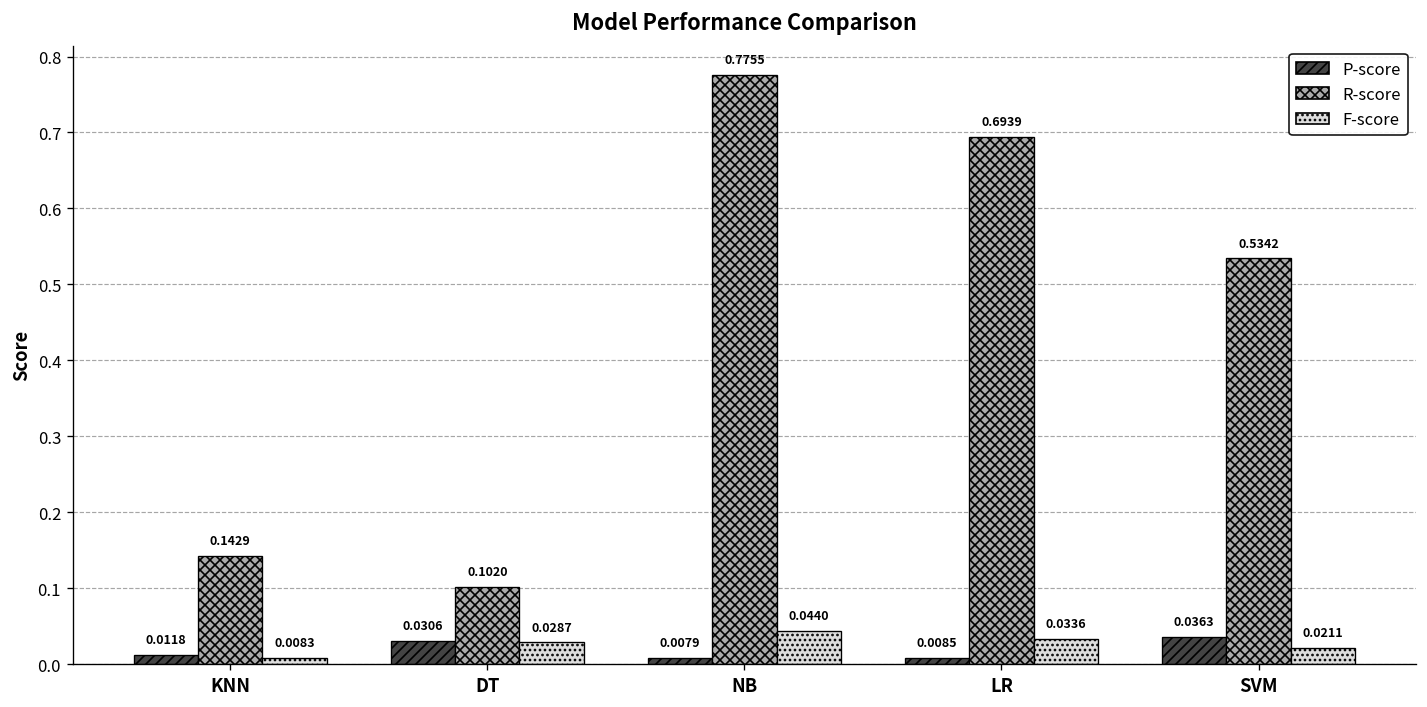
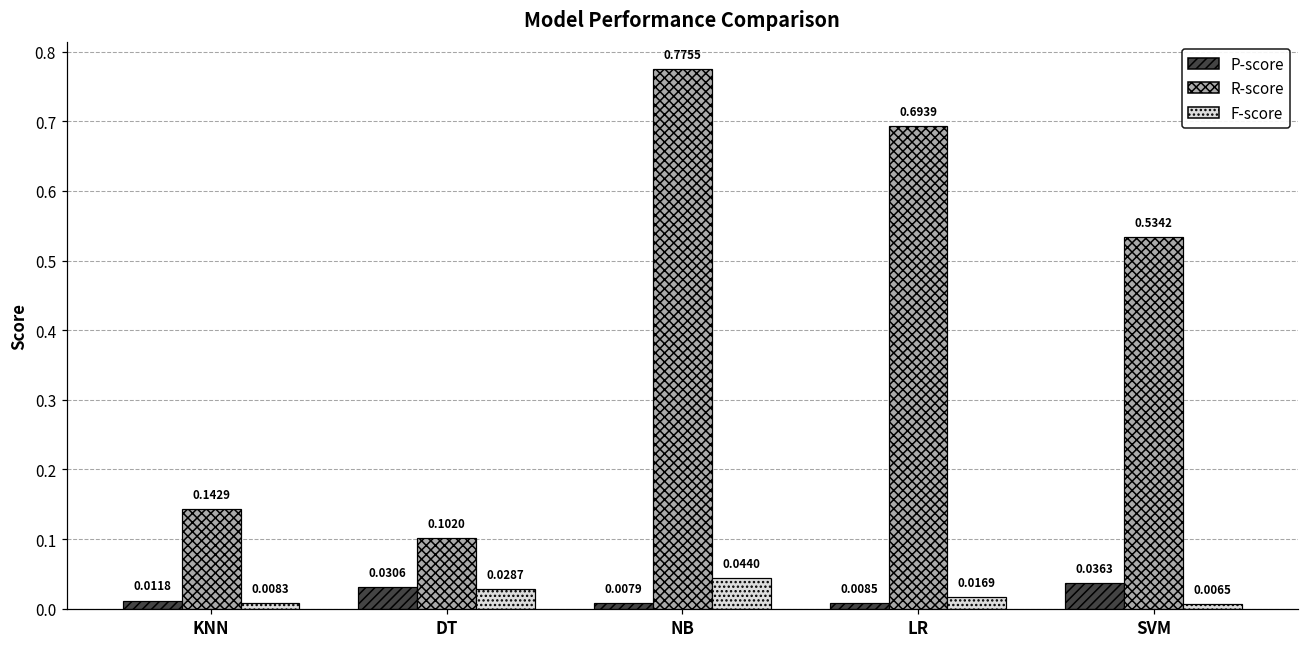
  {
    "P-score": {
      "KNN": 0.0118,
      "DT": 0.0306,
      "NB": 0.0079,
      "LR": 0.0085,
      "SVM": 0.0363
    },
    "R-score": {
      "KNN": 0.1429,
      "DT": 0.1020,
      "NB": 0.7755,
      "LR": 0.6939,
      "SVM": 0.5342
    },
    "F-score": {
      "KNN": 0.0083,
      "DT": 0.0287,
      "NB": 0.0440,
-     "LR": 0.0336,
-     "SVM": 0.0211
+     "LR": 0.0169,
+     "SVM": 0.0065
    }
  }
